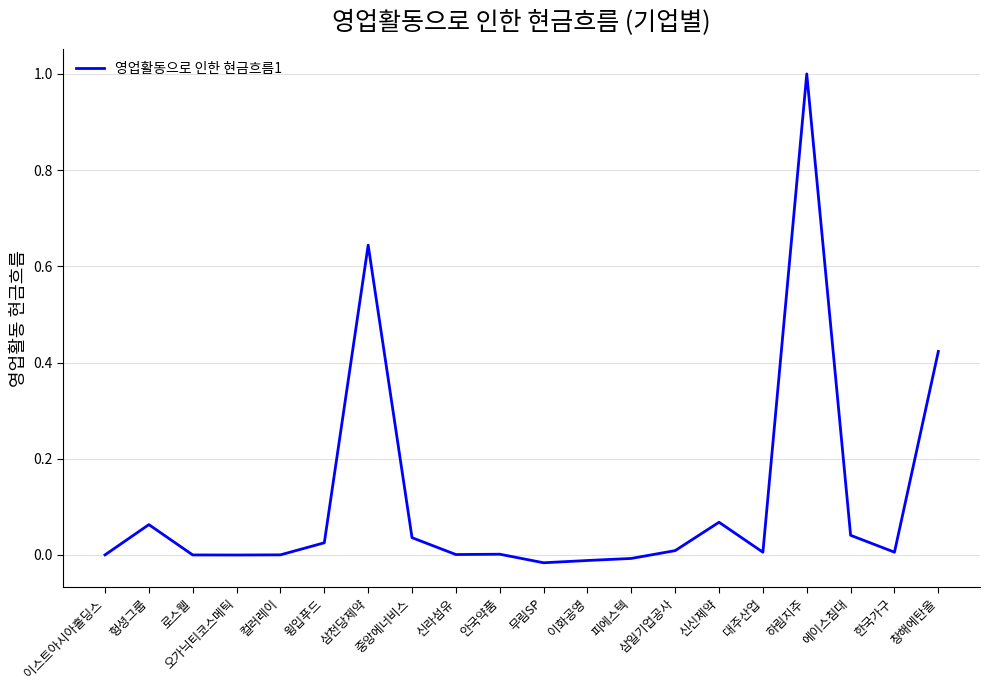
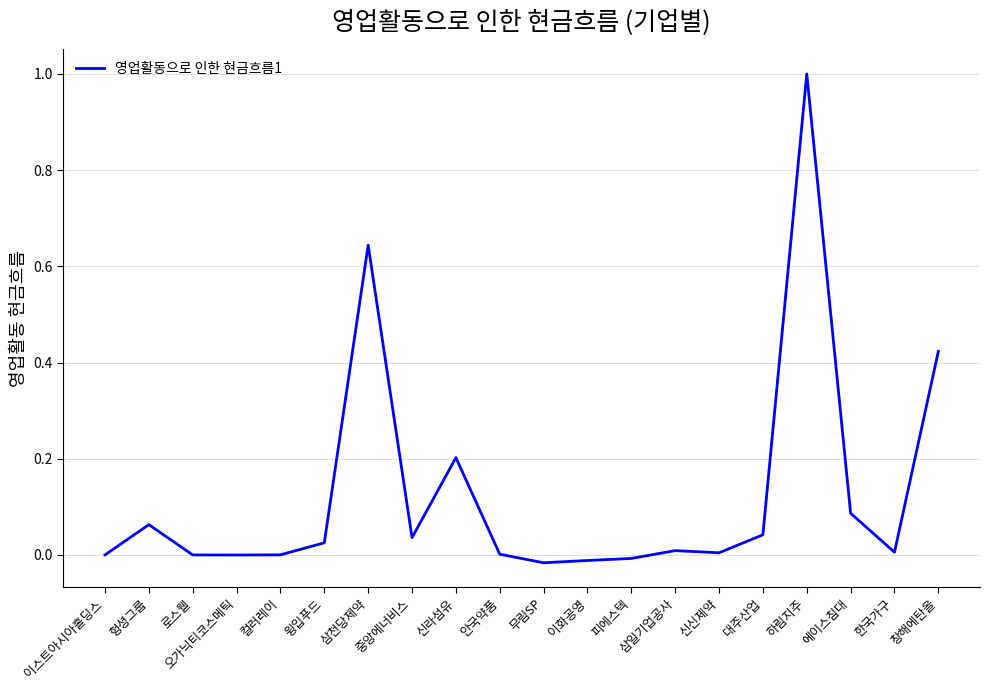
  {
    "이스트아시아홀딩스": 0.00,
    "헝셩그룹": 0.06,
    "로스웰": 0.00,
    "오가닉티코스메틱": 0.00,
    "컬러레이": 0.00,
    "윙입푸드": 0.03,
    "삼천당제약": 0.64,
    "중앙에너비스": 0.04,
-   "신라섬유": 0.00,
+   "신라섬유": 0.20,
    "안국약품": 0.00,
    "무림SP": -0.02,
    "이화공영": -0.01,
    "피에스텍": -0.01,
    "삼일기업공사": 0.01,
-   "신신제약": 0.07,
-   "대주산업": 0.01,
+   "신신제약": 0.00,
+   "대주산업": 0.04,
    "하림지주": 1.00,
-   "에이스침대": 0.04,
+   "에이스침대": 0.09,
    "한국가구": 0.01,
    "창해에탄올": 0.42
  }
